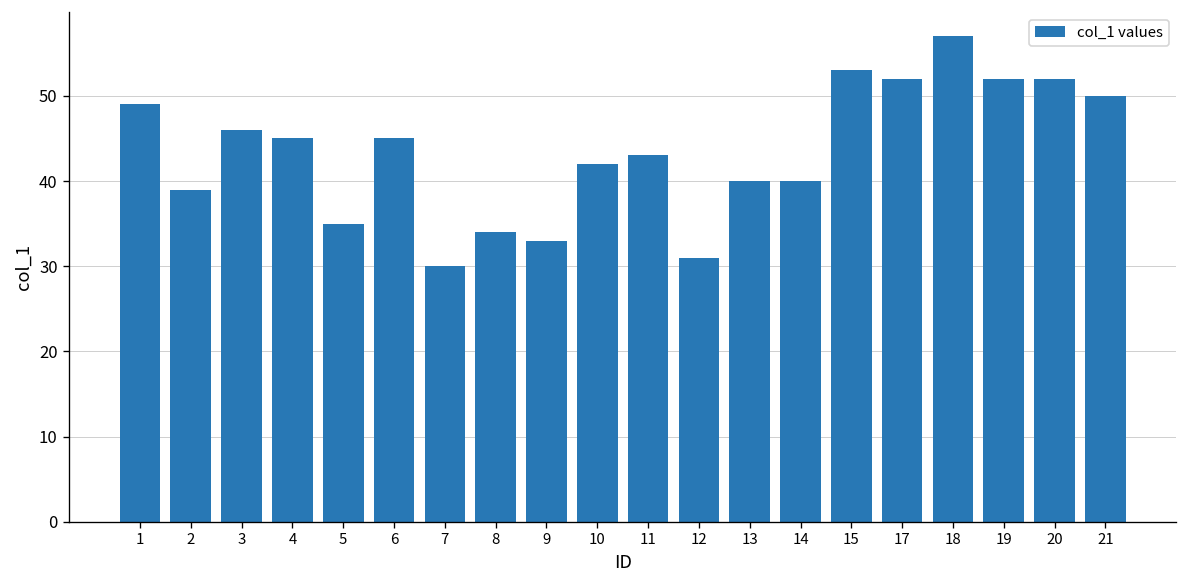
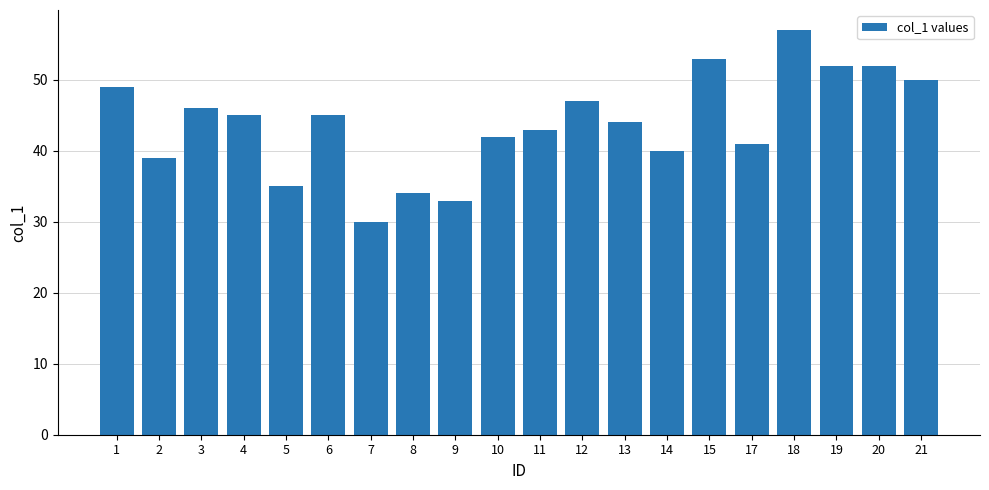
  {
    "1": 49,
    "2": 39,
    "3": 46,
    "4": 45,
    "5": 35,
    "6": 45,
    "7": 30,
    "8": 34,
    "9": 33,
    "10": 42,
    "11": 43,
-   "12": 31,
-   "13": 40,
+   "12": 47,
+   "13": 44,
    "14": 40,
    "15": 53,
-   "17": 52,
+   "17": 41,
    "18": 57,
    "19": 52,
    "20": 52,
    "21": 50
  }
